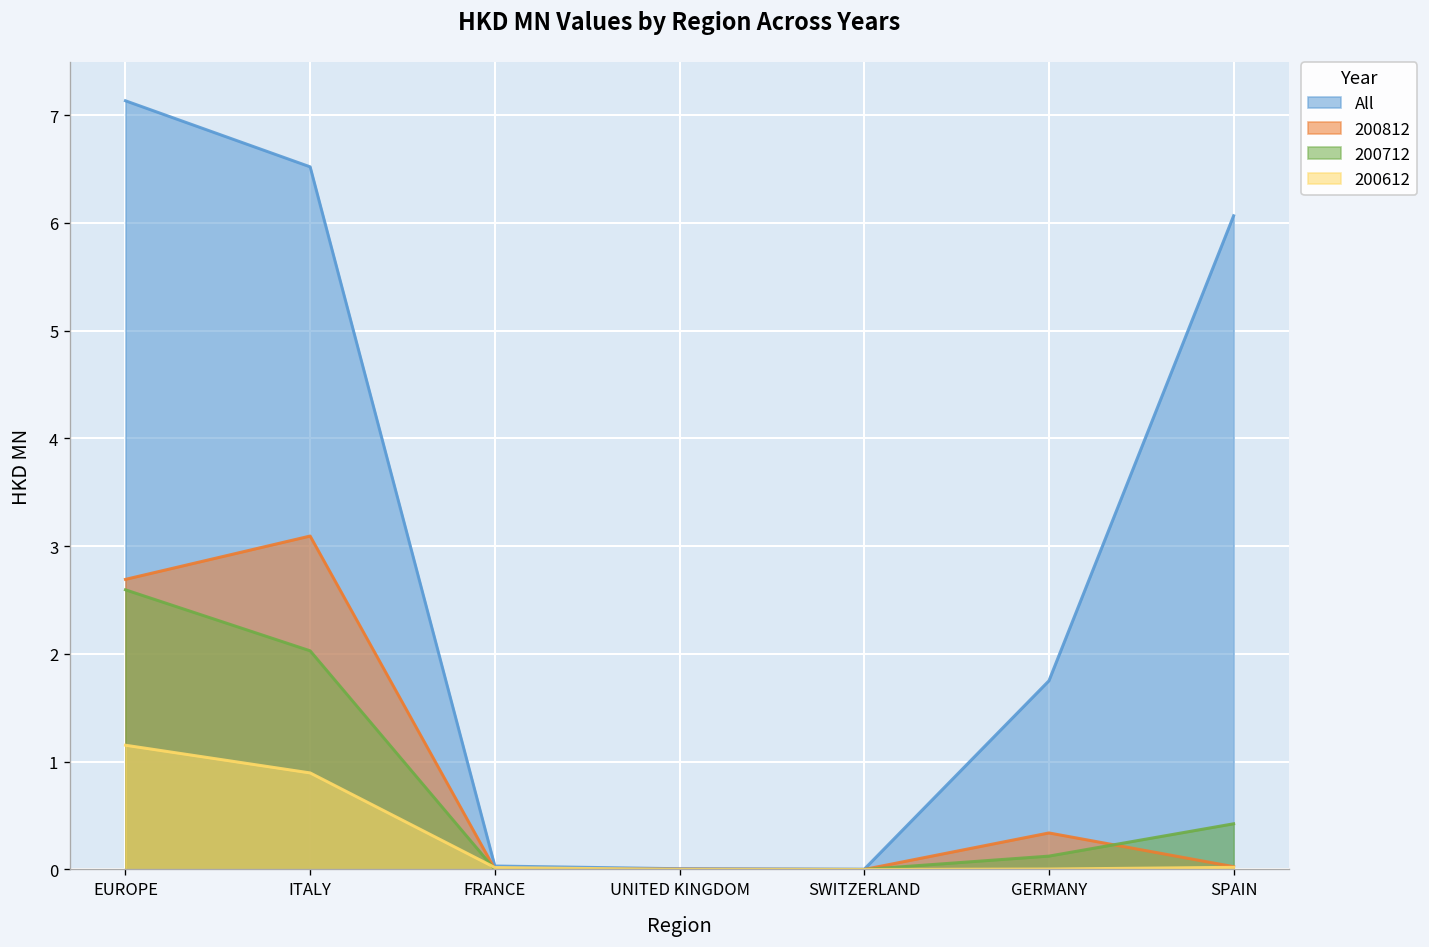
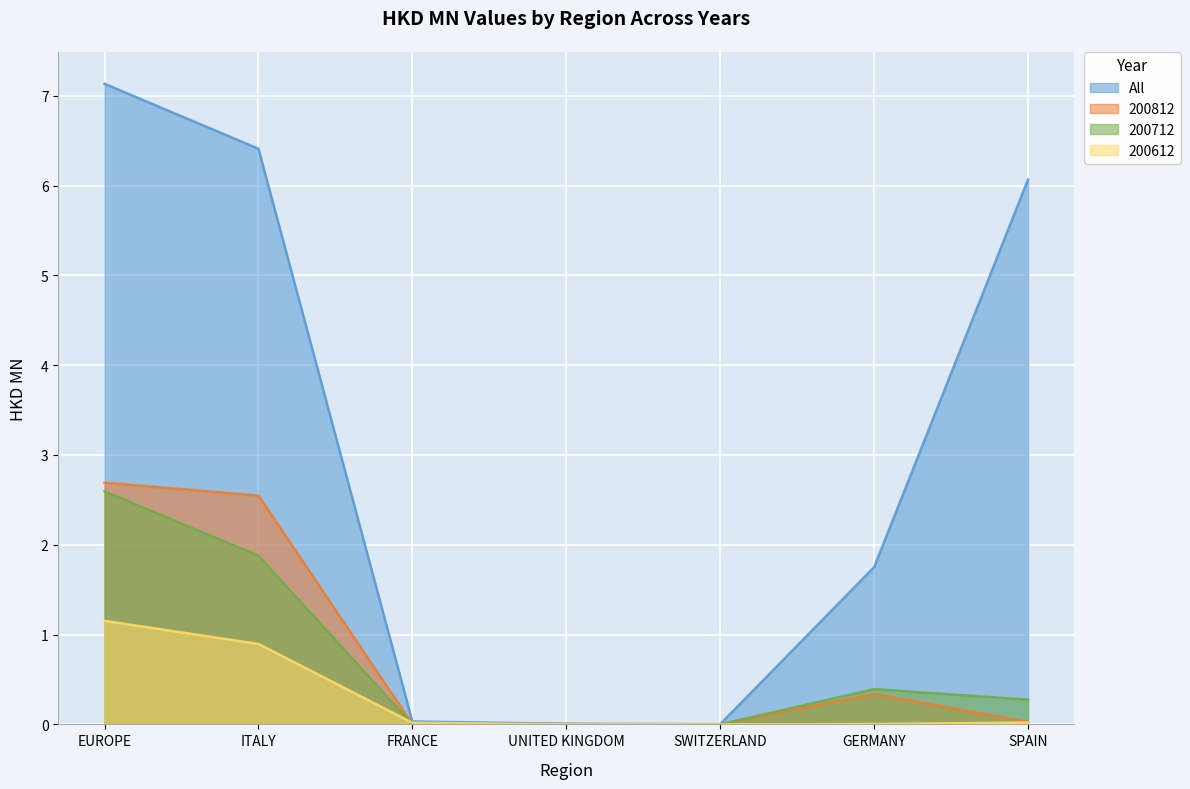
  {
    "All": {
      "EUROPE": 7.1,
-     "ITALY": 6.5,
+     "ITALY": 6.4,
      "GERMANY": 1.8,
      "SPAIN": 6.1
    },
    "200812": {
      "EUROPE": 2.7,
-     "ITALY": 3.1,
+     "ITALY": 2.5,
      "GERMANY": 0.3
    },
    "200712": {
      "EUROPE": 2.6,
-     "ITALY": 2.0,
-     "GERMANY": 0.1,
-     "SPAIN": 0.4
+     "ITALY": 1.9,
+     "GERMANY": 0.4,
+     "SPAIN": 0.3
    },
    "200612": {
      "EUROPE": 1.2,
      "ITALY": 0.9,
      "GERMANY": 0.0
    }
  }
